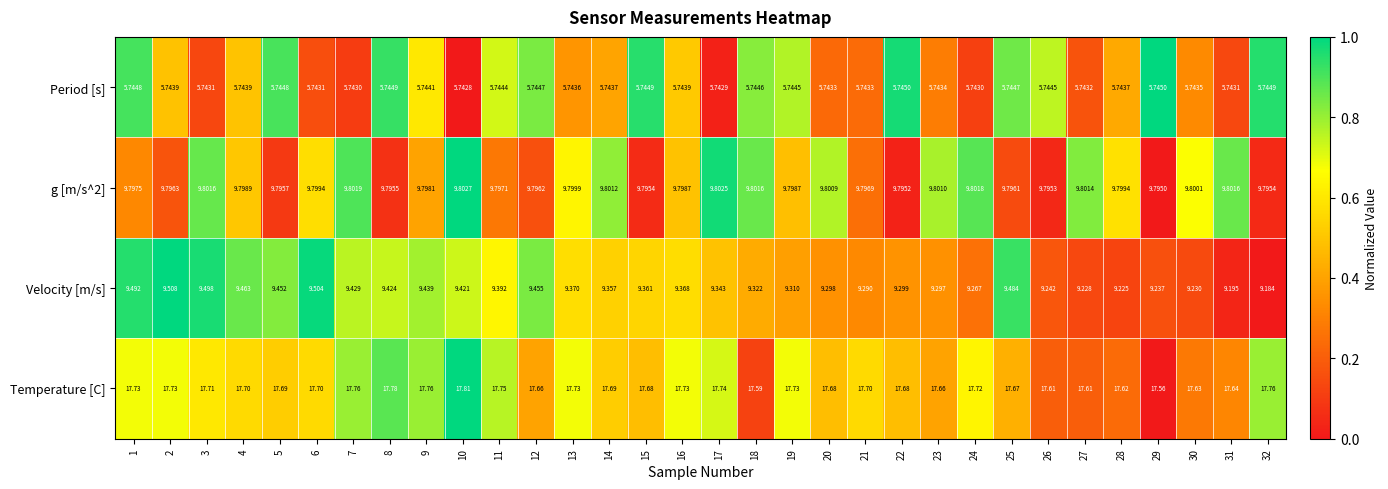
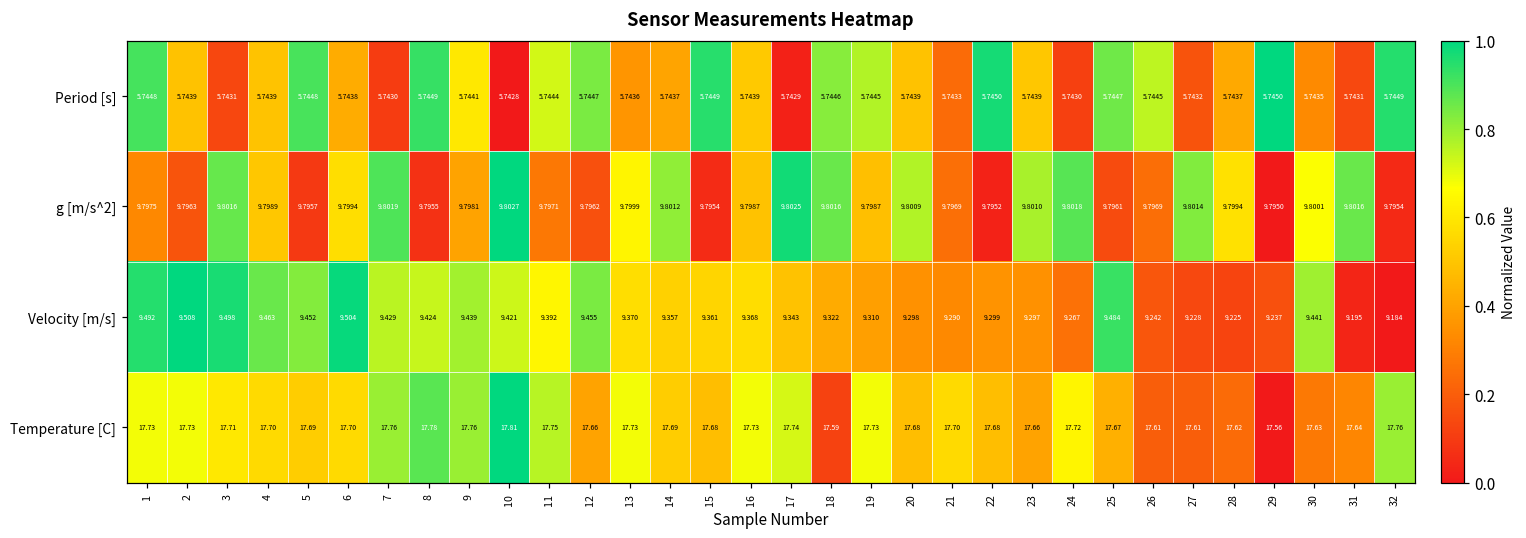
  {
    "Period [s]": {
      "1": 5.7448,
      "2": 5.7439,
      "3": 5.7431,
      "4": 5.7439,
      "5": 5.7448,
-     "6": 5.7431,
+     "6": 5.7438,
      "7": 5.7430,
      "8": 5.7449,
      "9": 5.7441,
      "10": 5.7428,
      "11": 5.7444,
      "12": 5.7447,
      "13": 5.7436,
      "14": 5.7437,
      "15": 5.7449,
      "16": 5.7439,
      "17": 5.7429,
      "18": 5.7446,
      "19": 5.7445,
-     "20": 5.7433,
+     "20": 5.7439,
      "21": 5.7433,
      "22": 5.7450,
-     "23": 5.7434,
+     "23": 5.7439,
      "24": 5.7430,
      "25": 5.7447,
      "26": 5.7445,
      "27": 5.7432,
      "28": 5.7437,
      "29": 5.7450,
      "30": 5.7435,
      "31": 5.7431,
      "32": 5.7449
    },
    "g [m/s^2]": {
      "1": 9.7975,
      "2": 9.7963,
      "3": 9.8016,
      "4": 9.7989,
      "5": 9.7957,
      "6": 9.7994,
      "7": 9.8019,
      "8": 9.7955,
      "9": 9.7981,
      "10": 9.8027,
      "11": 9.7971,
      "12": 9.7962,
      "13": 9.7999,
      "14": 9.8012,
      "15": 9.7954,
      "16": 9.7987,
      "17": 9.8025,
      "18": 9.8016,
      "19": 9.7987,
      "20": 9.8009,
      "21": 9.7969,
      "22": 9.7952,
      "23": 9.8010,
      "24": 9.8018,
      "25": 9.7961,
-     "26": 9.7953,
+     "26": 9.7969,
      "27": 9.8014,
      "28": 9.7994,
      "29": 9.7950,
      "30": 9.8001,
      "31": 9.8016,
      "32": 9.7954
    },
    "Velocity [m/s]": {
      "1": 9.492,
      "2": 9.508,
      "3": 9.498,
      "4": 9.463,
      "5": 9.452,
      "6": 9.504,
      "7": 9.429,
      "8": 9.424,
      "9": 9.439,
      "10": 9.421,
      "11": 9.392,
      "12": 9.455,
      "13": 9.370,
      "14": 9.357,
      "15": 9.361,
      "16": 9.368,
      "17": 9.343,
      "18": 9.322,
      "19": 9.310,
      "20": 9.298,
      "21": 9.290,
      "22": 9.299,
      "23": 9.297,
      "24": 9.267,
      "25": 9.484,
      "26": 9.242,
      "27": 9.228,
      "28": 9.225,
      "29": 9.237,
-     "30": 9.230,
+     "30": 9.441,
      "31": 9.195,
      "32": 9.184
    },
    "Temperature [C]": {
      "1": 17.73,
      "2": 17.73,
      "3": 17.71,
      "4": 17.70,
      "5": 17.69,
      "6": 17.70,
      "7": 17.76,
      "8": 17.78,
      "9": 17.76,
      "10": 17.81,
      "11": 17.75,
      "12": 17.66,
      "13": 17.73,
      "14": 17.69,
      "15": 17.68,
      "16": 17.73,
      "17": 17.74,
      "18": 17.59,
      "19": 17.73,
      "20": 17.68,
      "21": 17.70,
      "22": 17.68,
      "23": 17.66,
      "24": 17.72,
      "25": 17.67,
      "26": 17.61,
      "27": 17.61,
      "28": 17.62,
      "29": 17.56,
      "30": 17.63,
      "31": 17.64,
      "32": 17.76
    }
  }
